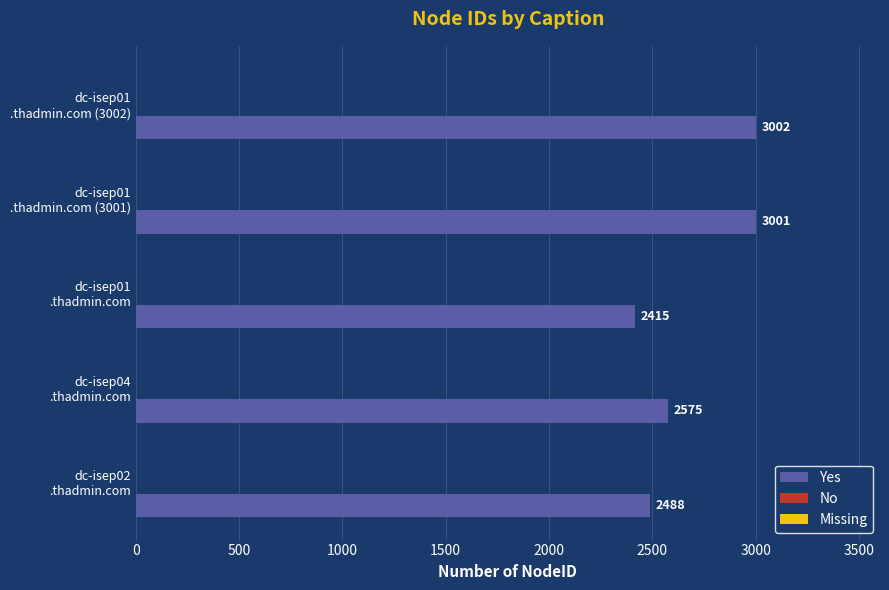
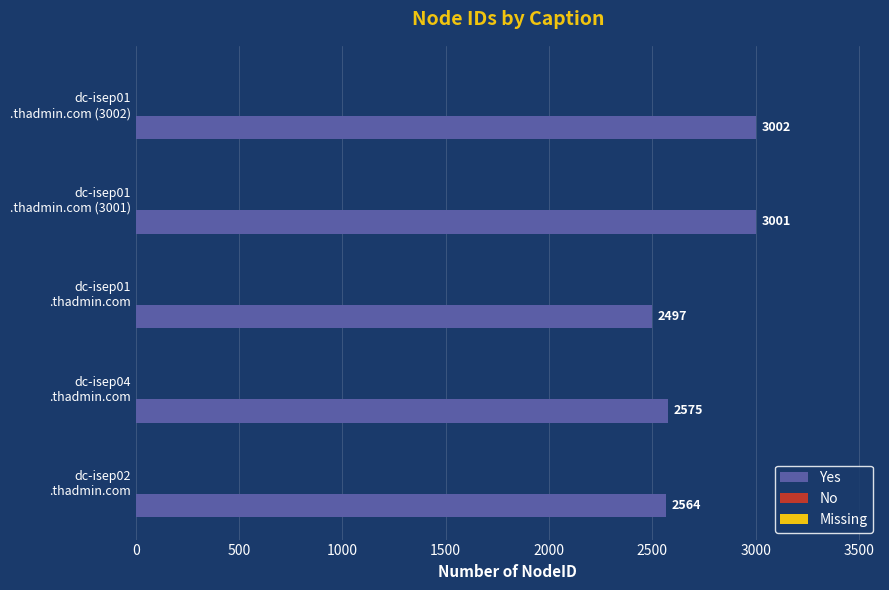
  {
    "Yes": {
      "dc-isep01 .thadmin.com (3002)": 3002,
      "dc-isep01 .thadmin.com (3001)": 3001,
-     "dc-isep01 .thadmin.com": 2415,
+     "dc-isep01 .thadmin.com": 2497,
      "dc-isep04 .thadmin.com": 2575,
-     "dc-isep02 .thadmin.com": 2488
+     "dc-isep02 .thadmin.com": 2564
    },
    "No": {
      "dc-isep01 .thadmin.com (3002)": 0,
      "dc-isep01 .thadmin.com (3001)": 0,
      "dc-isep01 .thadmin.com": 0,
      "dc-isep04 .thadmin.com": 0,
      "dc-isep02 .thadmin.com": 0
    },
    "Missing": {
      "dc-isep01 .thadmin.com (3002)": 0,
      "dc-isep01 .thadmin.com (3001)": 0,
      "dc-isep01 .thadmin.com": 0,
      "dc-isep04 .thadmin.com": 0,
      "dc-isep02 .thadmin.com": 0
    }
  }
